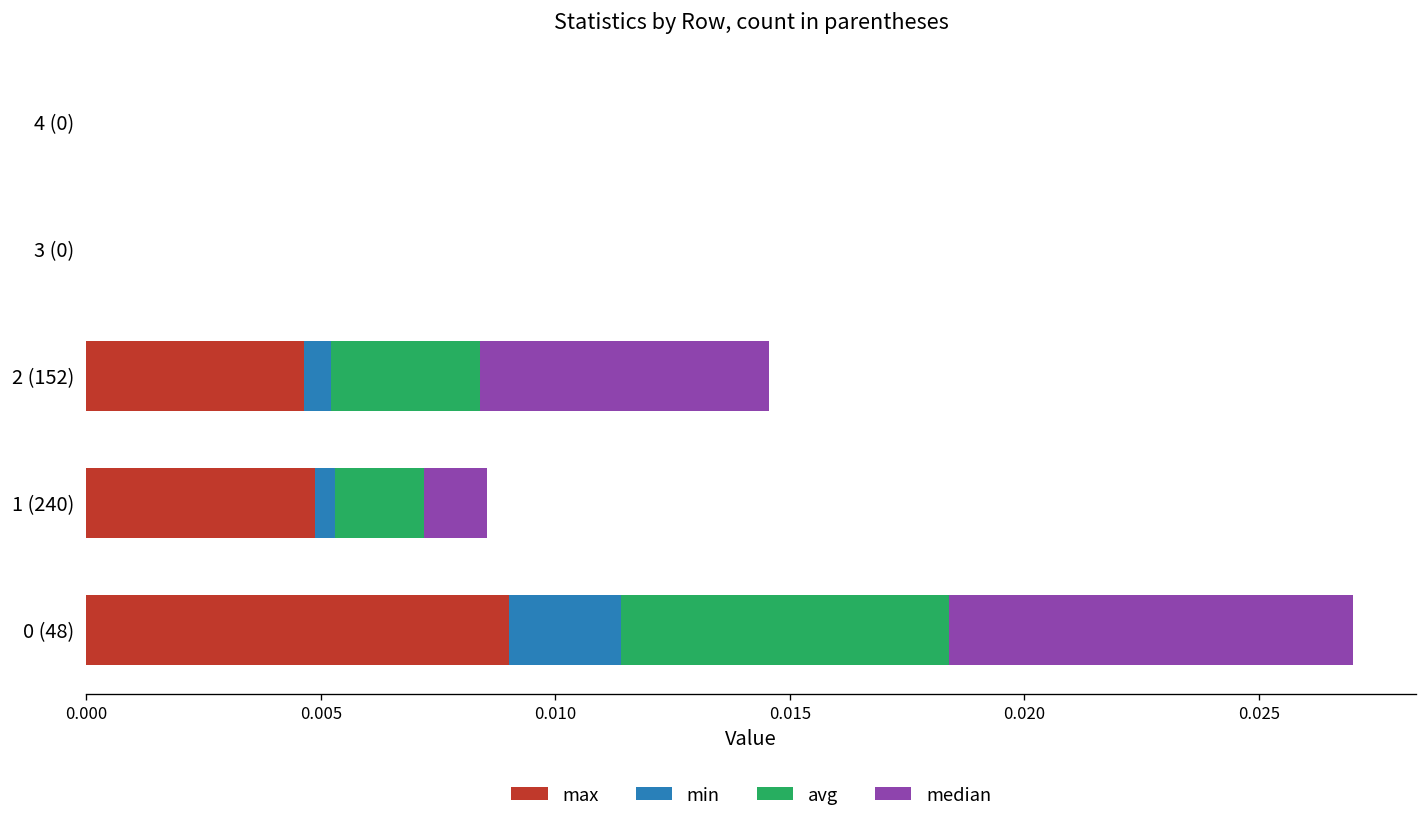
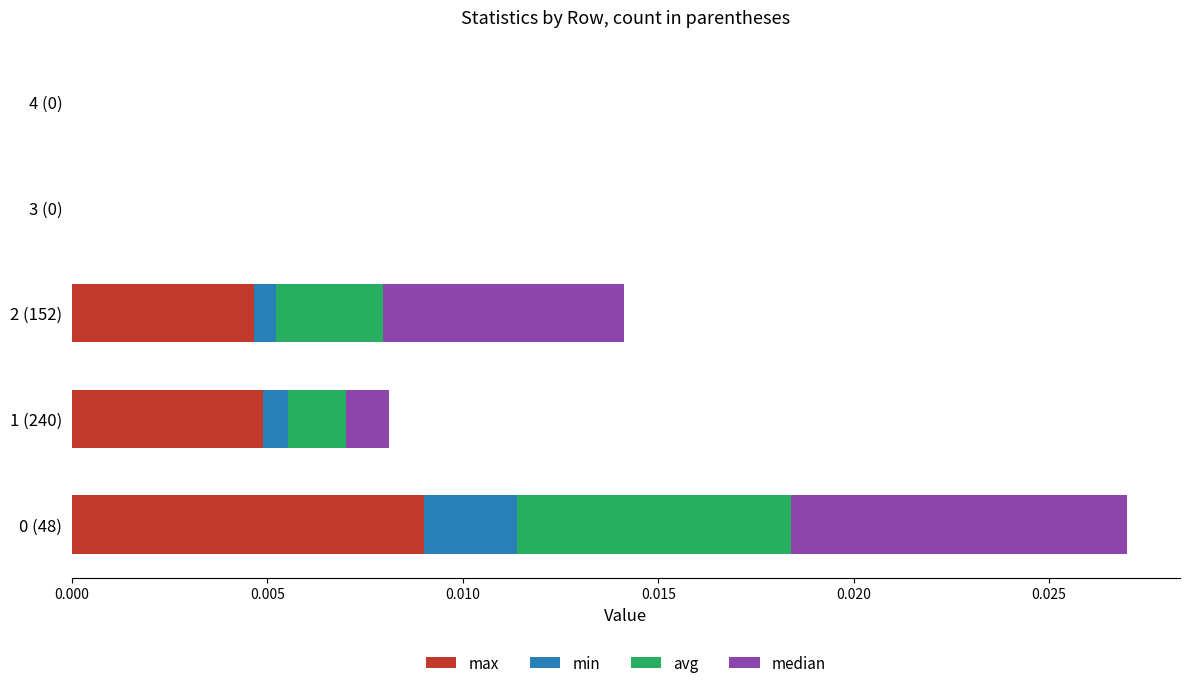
  {
    "max": {
      "4 (0)": 0.0000,
      "3 (0)": 0.0000,
      "2 (152)": 0.0046,
      "1 (240)": 0.0049,
      "0 (48)": 0.0090
    },
    "min": {
      "4 (0)": 0.0000,
      "3 (0)": 0.0000,
      "2 (152)": 0.0006,
-     "1 (240)": 0.0004,
+     "1 (240)": 0.0007,
      "0 (48)": 0.0024
    },
    "avg": {
      "4 (0)": 0.0000,
      "3 (0)": 0.0000,
-     "2 (152)": 0.0032,
-     "1 (240)": 0.0019,
+     "2 (152)": 0.0027,
+     "1 (240)": 0.0015,
      "0 (48)": 0.0070
    },
    "median": {
      "4 (0)": 0.0000,
      "3 (0)": 0.0000,
      "2 (152)": 0.0062,
-     "1 (240)": 0.0013,
+     "1 (240)": 0.0011,
      "0 (48)": 0.0086
    }
  }
